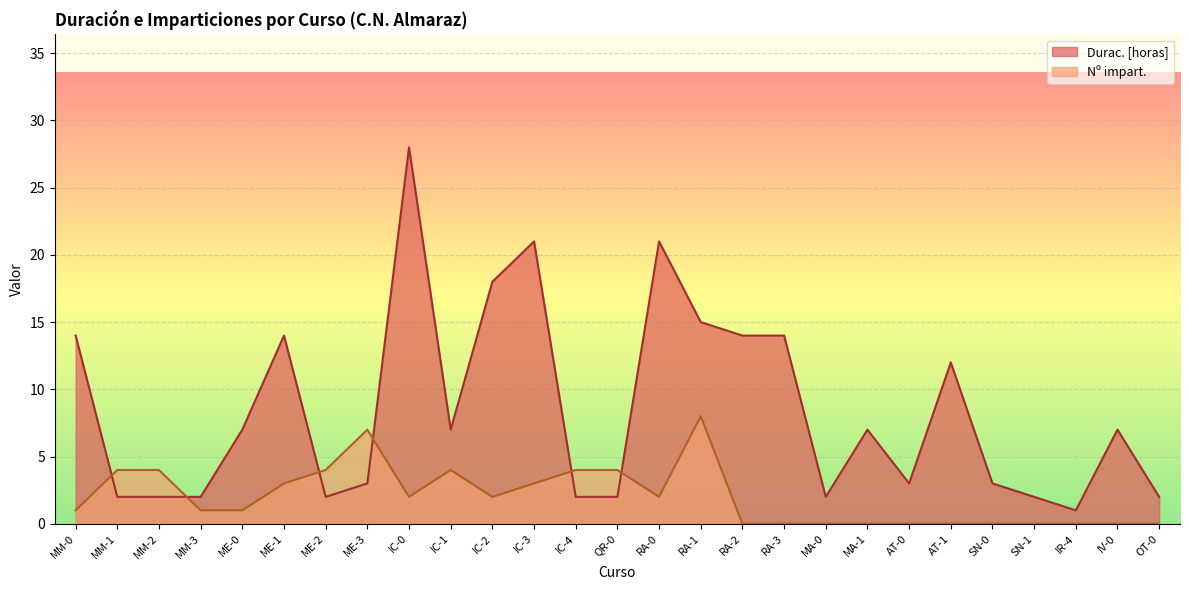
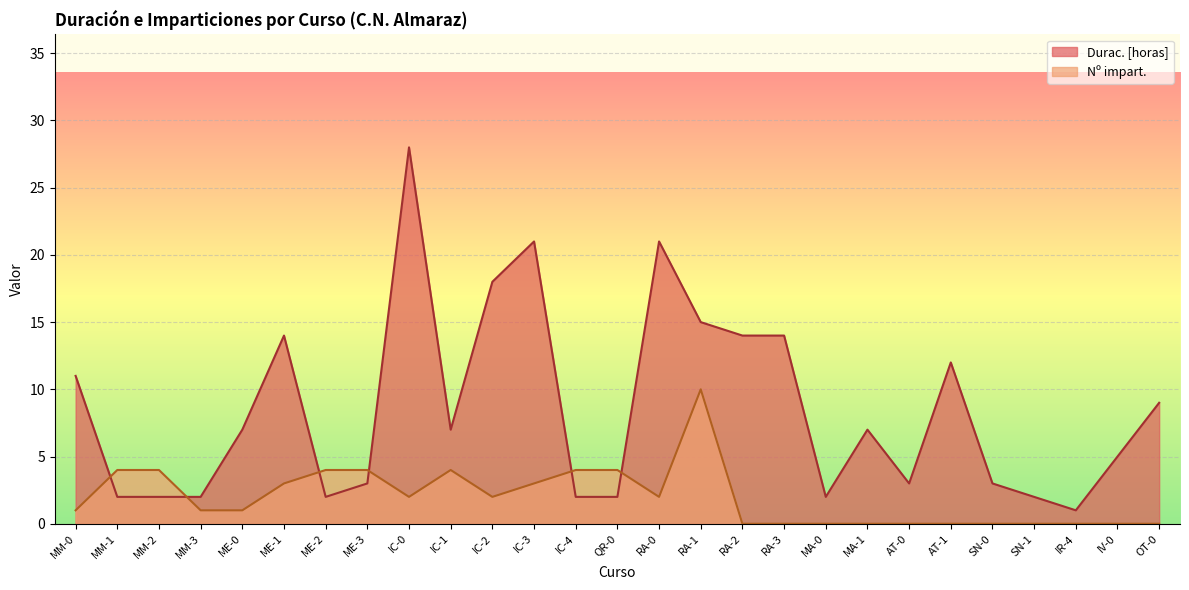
  {
    "Durac. [horas]": {
-     "MM-0": 14,
+     "MM-0": 11,
      "MM-1": 2,
      "MM-2": 2,
      "MM-3": 2,
      "ME-0": 7,
      "ME-1": 14,
      "ME-2": 2,
      "ME-3": 3,
      "IC-0": 28,
      "IC-1": 7,
      "IC-2": 18,
      "IC-3": 21,
      "IC-4": 2,
      "QR-0": 2,
      "RA-0": 21,
      "RA-1": 15,
      "RA-2": 14,
      "RA-3": 14,
      "MA-0": 2,
      "MA-1": 7,
      "AT-0": 3,
      "AT-1": 12,
      "SN-0": 3,
      "SN-1": 2,
      "IR-4": 1,
-     "IV-0": 7,
-     "OT-0": 2
+     "IV-0": 5,
+     "OT-0": 9
    },
    "Nº impart.": {
      "MM-0": 1,
      "MM-1": 4,
      "MM-2": 4,
      "MM-3": 1,
      "ME-0": 1,
      "ME-1": 3,
      "ME-2": 4,
-     "ME-3": 7,
+     "ME-3": 4,
      "IC-0": 2,
      "IC-1": 4,
      "IC-2": 2,
      "IC-3": 3,
      "IC-4": 4,
      "QR-0": 4,
      "RA-0": 2,
-     "RA-1": 8,
+     "RA-1": 10,
      "RA-2": 0,
      "RA-3": 0,
      "MA-0": 0,
      "MA-1": 0,
      "AT-0": 0,
      "AT-1": 0,
      "SN-0": 0,
      "SN-1": 0,
      "IR-4": 0,
      "IV-0": 0,
      "OT-0": 0
    }
  }
